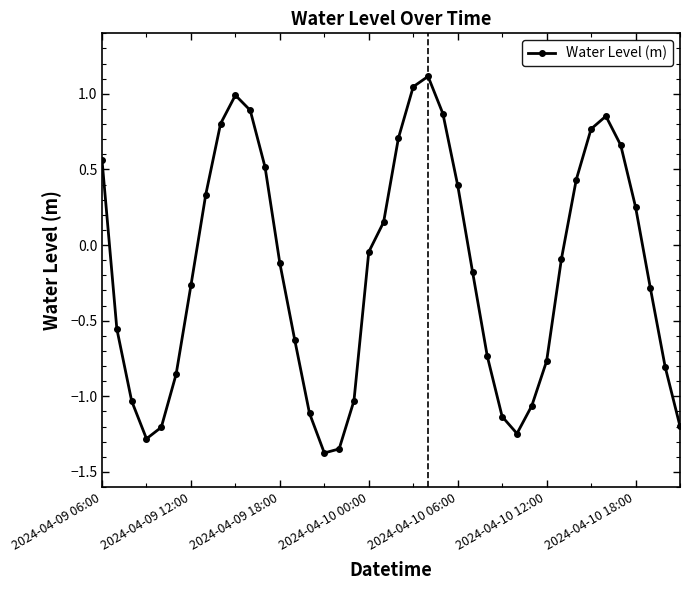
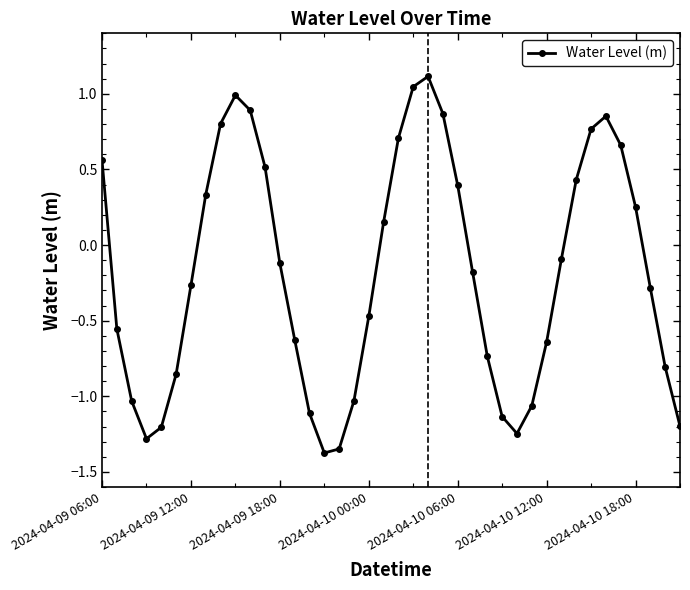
  {
    "2024-04-09 06:00": 0.56,
    "2024-04-09 12:00": -0.27,
    "2024-04-09 18:00": -0.12,
-   "2024-04-10 00:00": -0.05,
+   "2024-04-10 00:00": -0.47,
    "2024-04-10 06:00": 0.39,
-   "2024-04-10 12:00": -0.77,
+   "2024-04-10 12:00": -0.64,
    "2024-04-10 18:00": 0.25
  }
